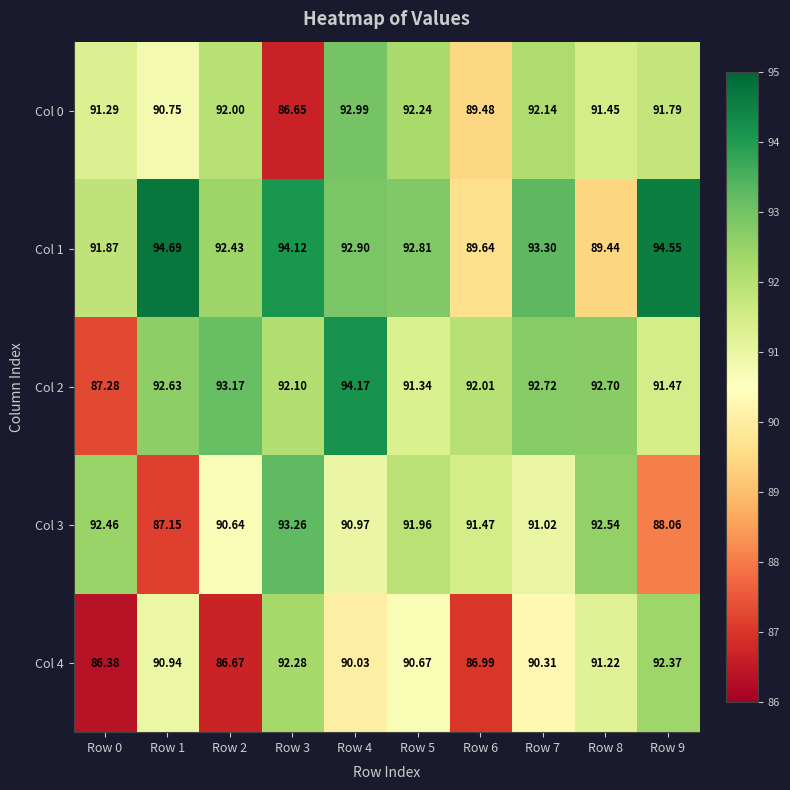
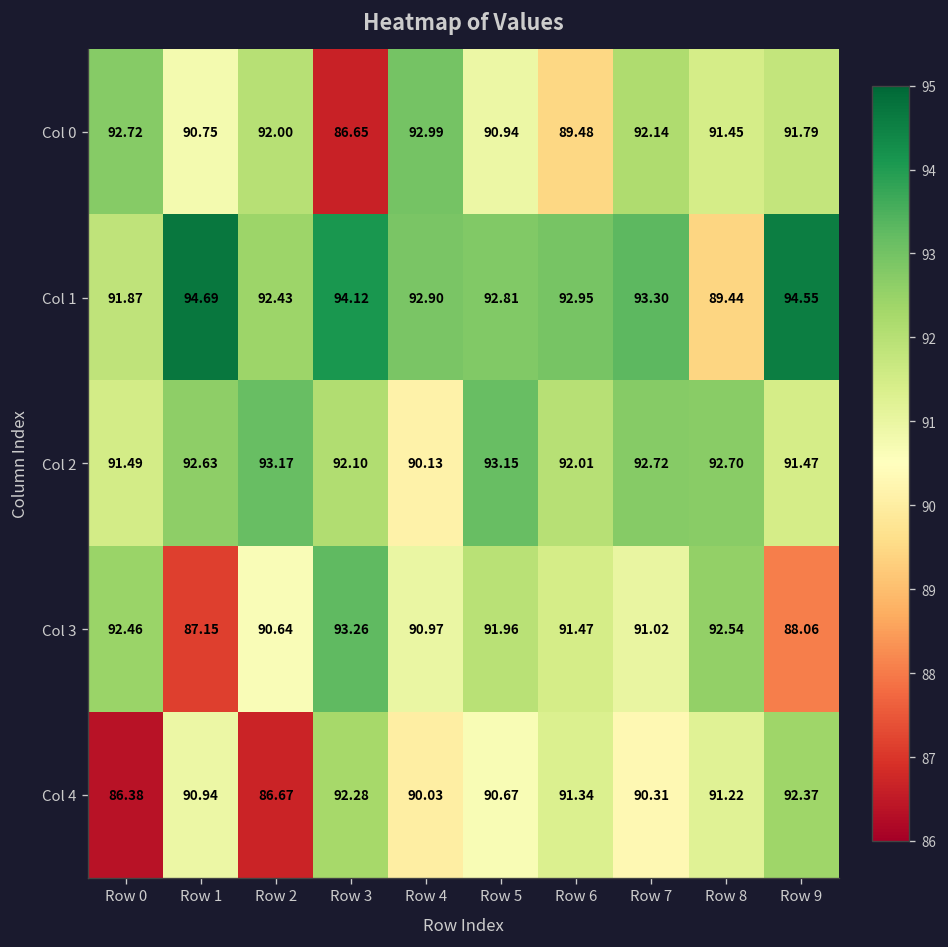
  {
    "Col 0": {
-     "Row 0": 91.29,
+     "Row 0": 92.72,
      "Row 1": 90.75,
      "Row 2": 92.00,
      "Row 3": 86.65,
      "Row 4": 92.99,
-     "Row 5": 92.24,
+     "Row 5": 90.94,
      "Row 6": 89.48,
      "Row 7": 92.14,
      "Row 8": 91.45,
      "Row 9": 91.79
    },
    "Col 1": {
      "Row 0": 91.87,
      "Row 1": 94.69,
      "Row 2": 92.43,
      "Row 3": 94.12,
      "Row 4": 92.90,
      "Row 5": 92.81,
-     "Row 6": 89.64,
+     "Row 6": 92.95,
      "Row 7": 93.30,
      "Row 8": 89.44,
      "Row 9": 94.55
    },
    "Col 2": {
-     "Row 0": 87.28,
+     "Row 0": 91.49,
      "Row 1": 92.63,
      "Row 2": 93.17,
      "Row 3": 92.10,
-     "Row 4": 94.17,
-     "Row 5": 91.34,
+     "Row 4": 90.13,
+     "Row 5": 93.15,
      "Row 6": 92.01,
      "Row 7": 92.72,
      "Row 8": 92.70,
      "Row 9": 91.47
    },
    "Col 3": {
      "Row 0": 92.46,
      "Row 1": 87.15,
      "Row 2": 90.64,
      "Row 3": 93.26,
      "Row 4": 90.97,
      "Row 5": 91.96,
      "Row 6": 91.47,
      "Row 7": 91.02,
      "Row 8": 92.54,
      "Row 9": 88.06
    },
    "Col 4": {
      "Row 0": 86.38,
      "Row 1": 90.94,
      "Row 2": 86.67,
      "Row 3": 92.28,
      "Row 4": 90.03,
      "Row 5": 90.67,
-     "Row 6": 86.99,
+     "Row 6": 91.34,
      "Row 7": 90.31,
      "Row 8": 91.22,
      "Row 9": 92.37
    }
  }
